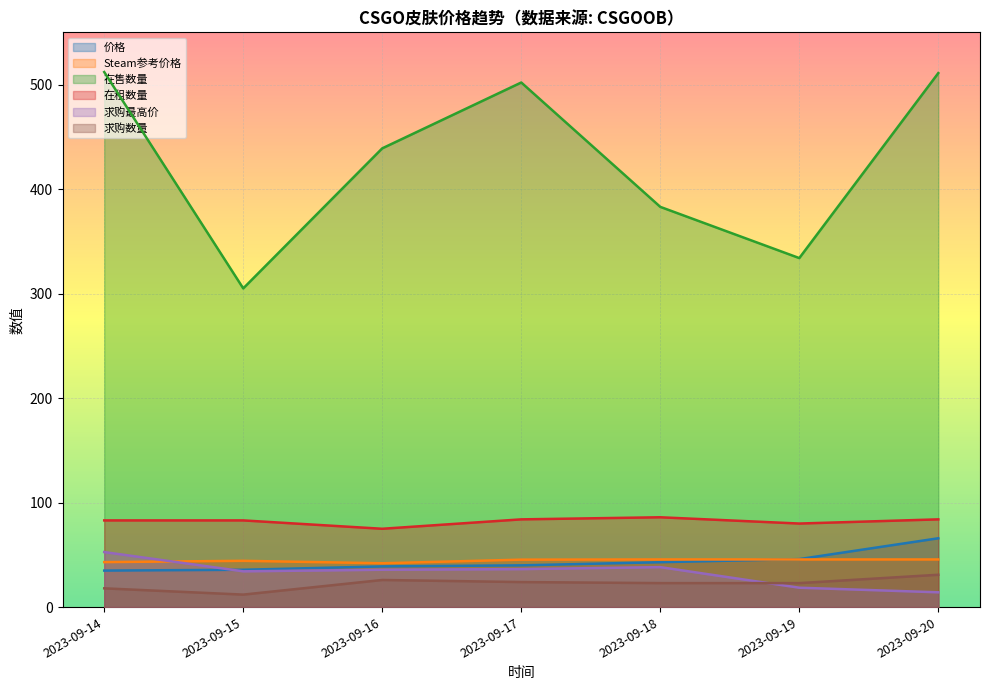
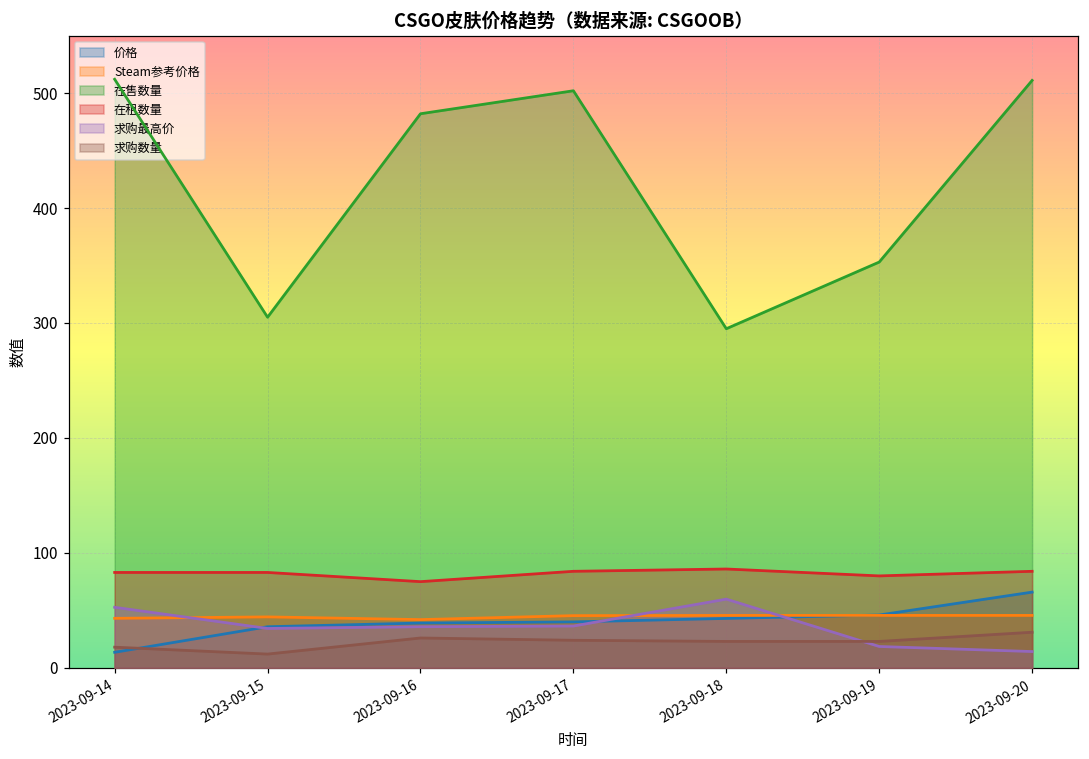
  {
    "价格": {
-     "2023-09-14": 35,
+     "2023-09-14": 14,
      "2023-09-16": 39,
      "2023-09-17": 40,
      "2023-09-18": 43,
      "2023-09-20": 66
    },
    "在售数量": {
      "2023-09-15": 305,
-     "2023-09-16": 439,
+     "2023-09-16": 482,
      "2023-09-17": 502,
-     "2023-09-18": 383,
-     "2023-09-19": 334,
+     "2023-09-18": 295,
+     "2023-09-19": 353,
      "2023-09-20": 511
    },
    "求购最高价": {
      "2023-09-14": 53,
      "2023-09-16": 36,
      "2023-09-17": 36,
-     "2023-09-18": 38,
+     "2023-09-18": 60,
      "2023-09-19": 19,
      "2023-09-20": 14
    }
  }
